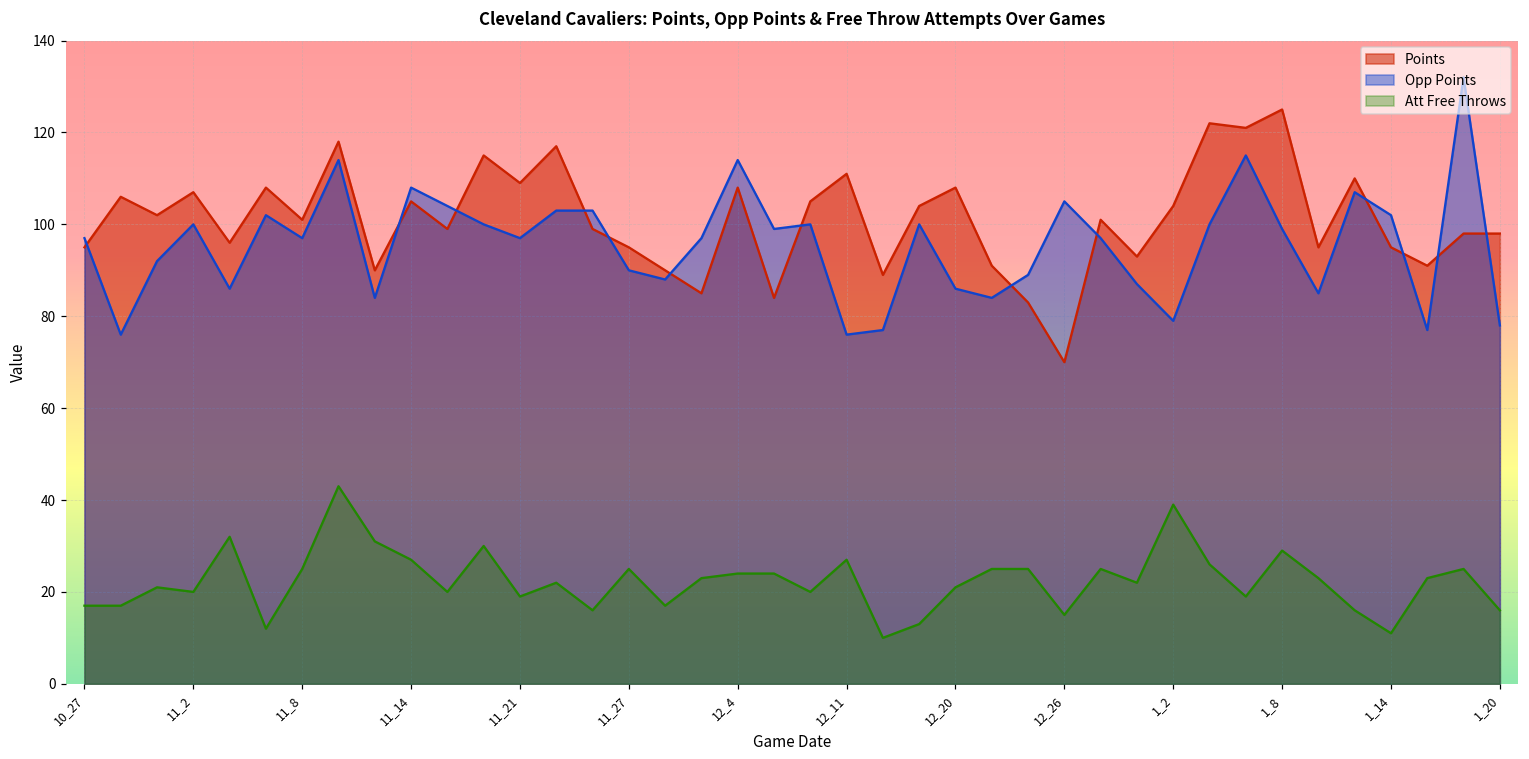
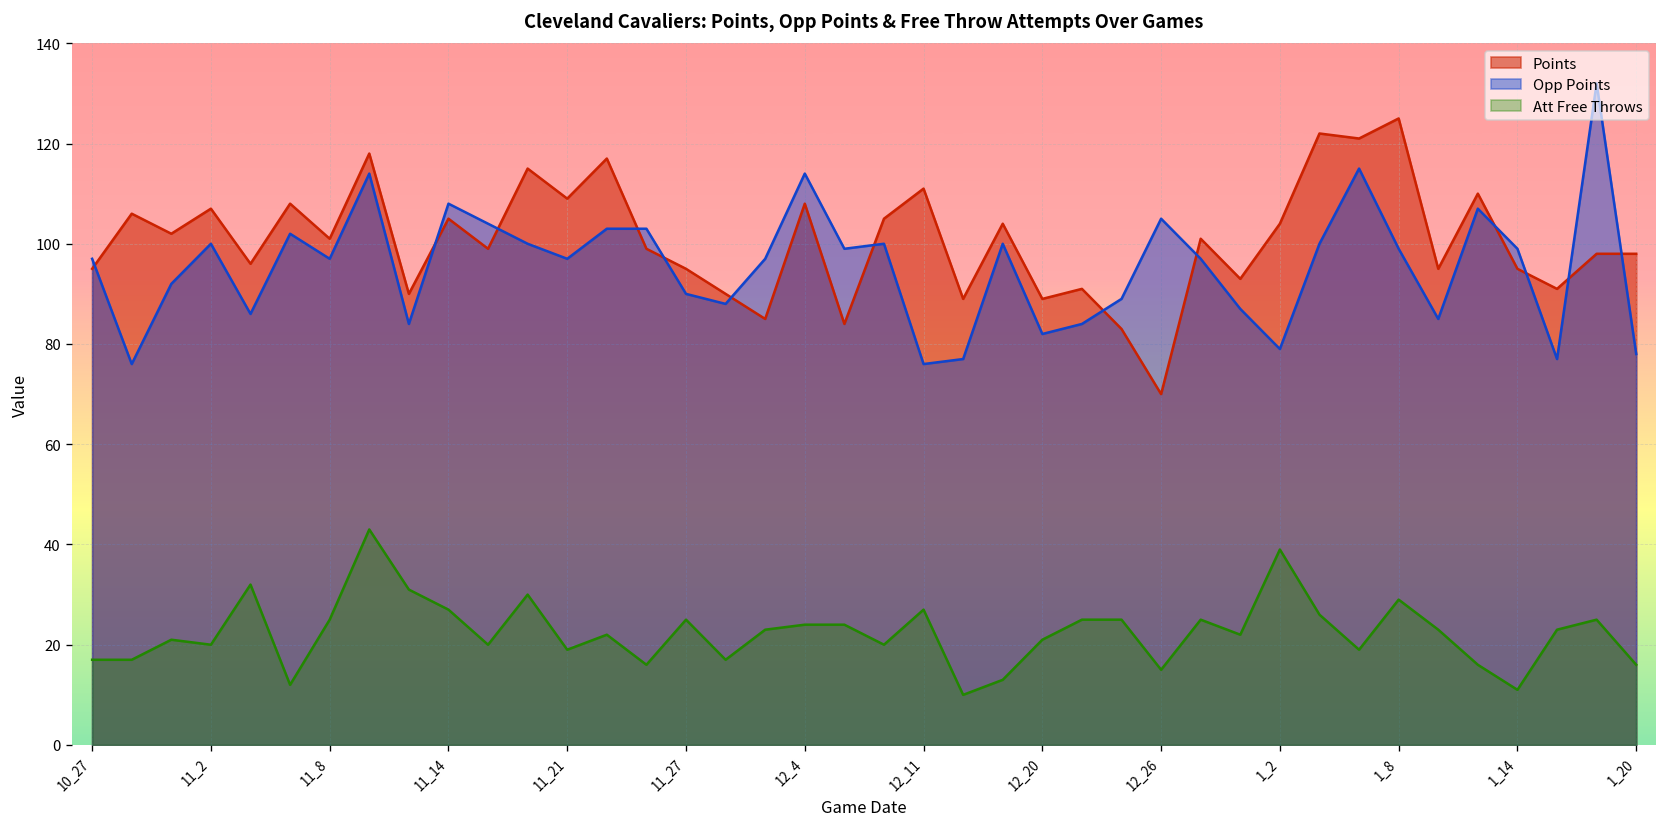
  {
    "Points": {
      "10_27": 95,
      "11_2": 107,
      "11_8": 101,
      "11_14": 105,
      "11_21": 109,
      "11_27": 95,
      "12_4": 108,
      "12_11": 111,
-     "12_20": 108,
+     "12_20": 89,
      "12_26": 70,
      "1_2": 104,
      "1_8": 125,
      "1_14": 95,
      "1_20": 98
    },
    "Opp Points": {
      "10_27": 97,
      "11_2": 100,
      "11_8": 97,
      "11_14": 108,
      "11_21": 97,
      "11_27": 90,
      "12_4": 114,
      "12_11": 76,
-     "12_20": 86,
+     "12_20": 82,
      "12_26": 105,
      "1_2": 79,
      "1_8": 99,
-     "1_14": 102,
+     "1_14": 99,
      "1_20": 78
    },
    "Att Free Throws": {
      "10_27": 17,
      "11_2": 20,
      "11_8": 25,
      "11_14": 27,
      "11_21": 19,
      "11_27": 25,
      "12_4": 24,
      "12_11": 27,
      "12_20": 21,
      "12_26": 15,
      "1_2": 39,
      "1_8": 29,
      "1_14": 11,
      "1_20": 16
    }
  }
